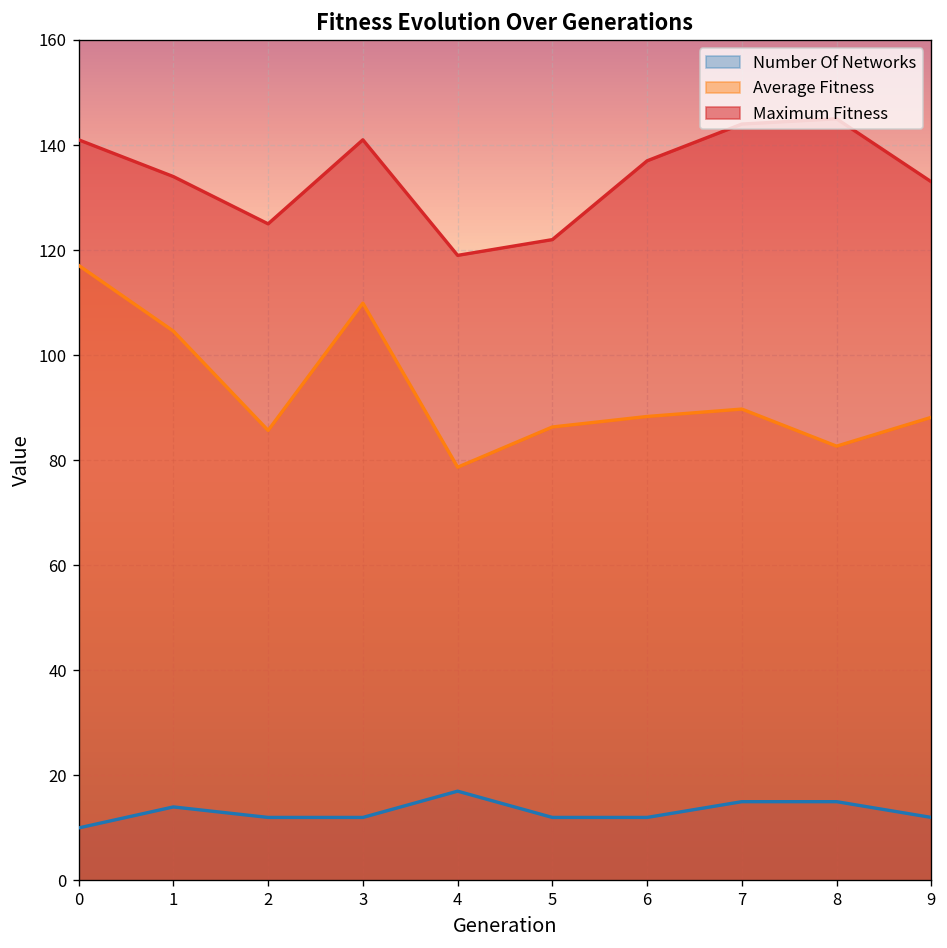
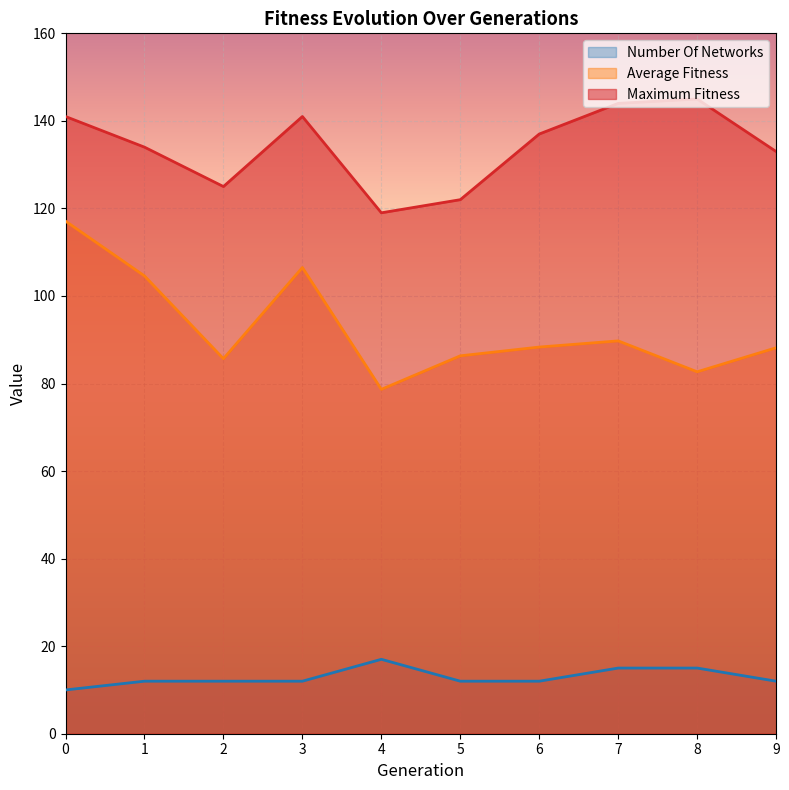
  {
    "Number Of Networks": {
      "0": 10,
-     "1": 14,
+     "1": 12,
      "2": 12,
      "3": 12,
      "4": 17,
      "5": 12,
      "6": 12,
      "7": 15,
      "8": 15,
      "9": 12
    },
    "Average Fitness": {
      "0": 117,
      "1": 105,
      "2": 86,
-     "3": 110,
+     "3": 107,
      "4": 79,
      "5": 86,
      "6": 88,
      "7": 90,
      "8": 83,
      "9": 88
    },
    "Maximum Fitness": {
      "0": 141,
      "1": 134,
      "2": 125,
      "3": 141,
      "4": 119,
      "5": 122,
      "6": 137,
      "9": 133
    }
  }
